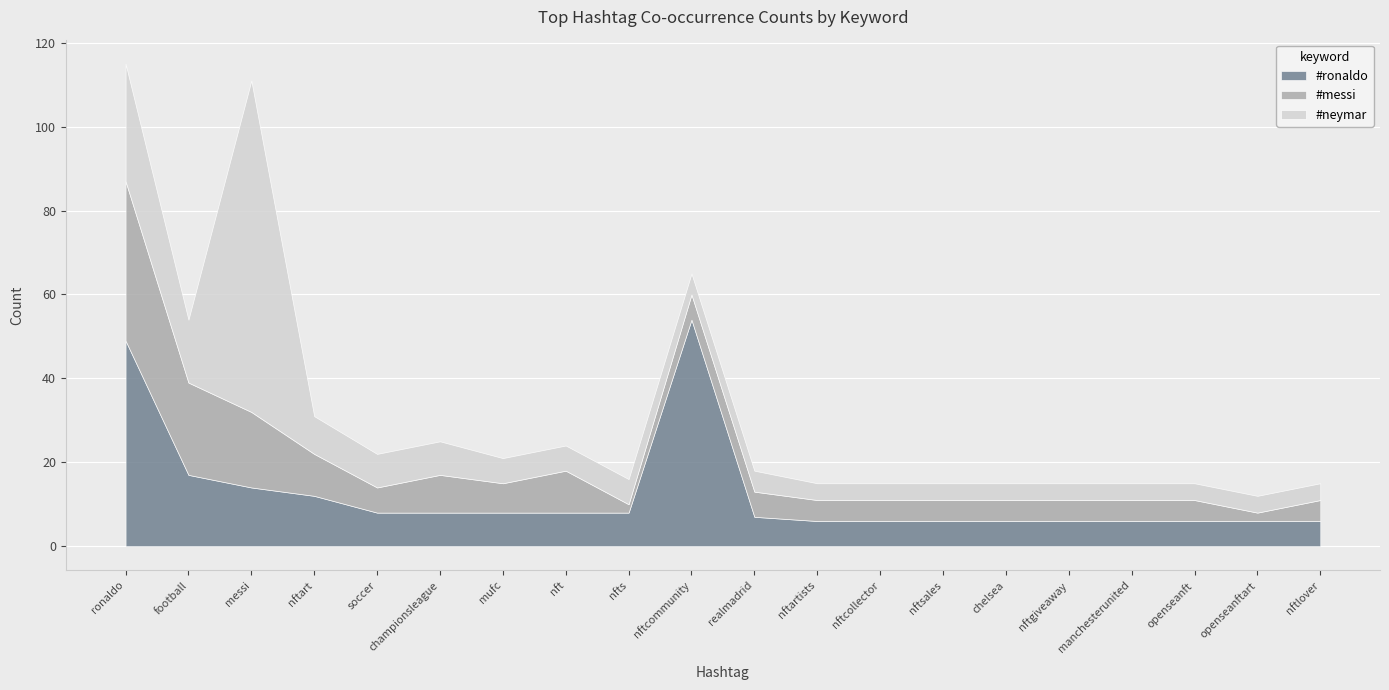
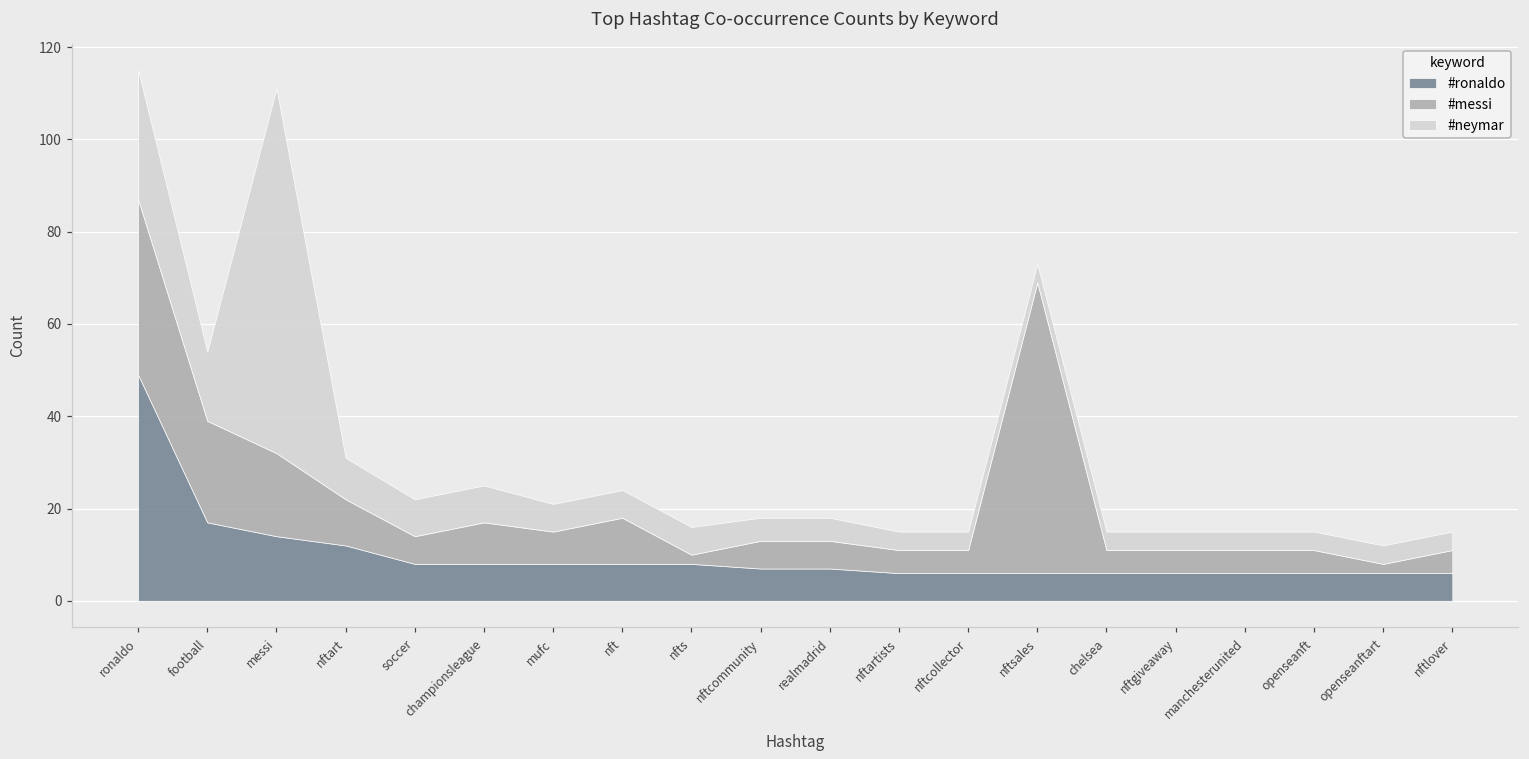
  {
    "#ronaldo": {
      "ronaldo": 49,
      "football": 17,
      "messi": 14,
      "nftart": 12,
      "soccer": 8,
      "championsleague": 8,
      "mufc": 8,
      "nft": 8,
      "nfts": 8,
-     "nftcommunity": 54,
+     "nftcommunity": 7,
      "realmadrid": 7,
      "nftartists": 6,
      "nftcollector": 6,
      "nftsales": 6,
      "chelsea": 6,
      "nftgiveaway": 6,
      "manchesterunited": 6,
      "openseanft": 6,
      "openseanftart": 6,
      "nftlover": 6
    },
    "#messi": {
      "ronaldo": 38,
      "football": 22,
      "messi": 18,
      "nftart": 10,
      "soccer": 6,
      "championsleague": 9,
      "mufc": 7,
      "nft": 10,
      "nfts": 2,
      "nftcommunity": 6,
      "realmadrid": 6,
      "nftartists": 5,
      "nftcollector": 5,
-     "nftsales": 5,
+     "nftsales": 63,
      "chelsea": 5,
      "nftgiveaway": 5,
      "manchesterunited": 5,
      "openseanft": 5,
      "openseanftart": 2,
      "nftlover": 5
    },
    "#neymar": {
      "ronaldo": 28,
      "football": 15,
      "messi": 79,
      "nftart": 9,
      "soccer": 8,
      "championsleague": 8,
      "mufc": 6,
      "nft": 6,
      "nfts": 6,
      "nftcommunity": 5,
      "realmadrid": 5,
      "nftartists": 4,
      "nftcollector": 4,
      "nftsales": 4,
      "chelsea": 4,
      "nftgiveaway": 4,
      "manchesterunited": 4,
      "openseanft": 4,
      "openseanftart": 4,
      "nftlover": 4
    }
  }
